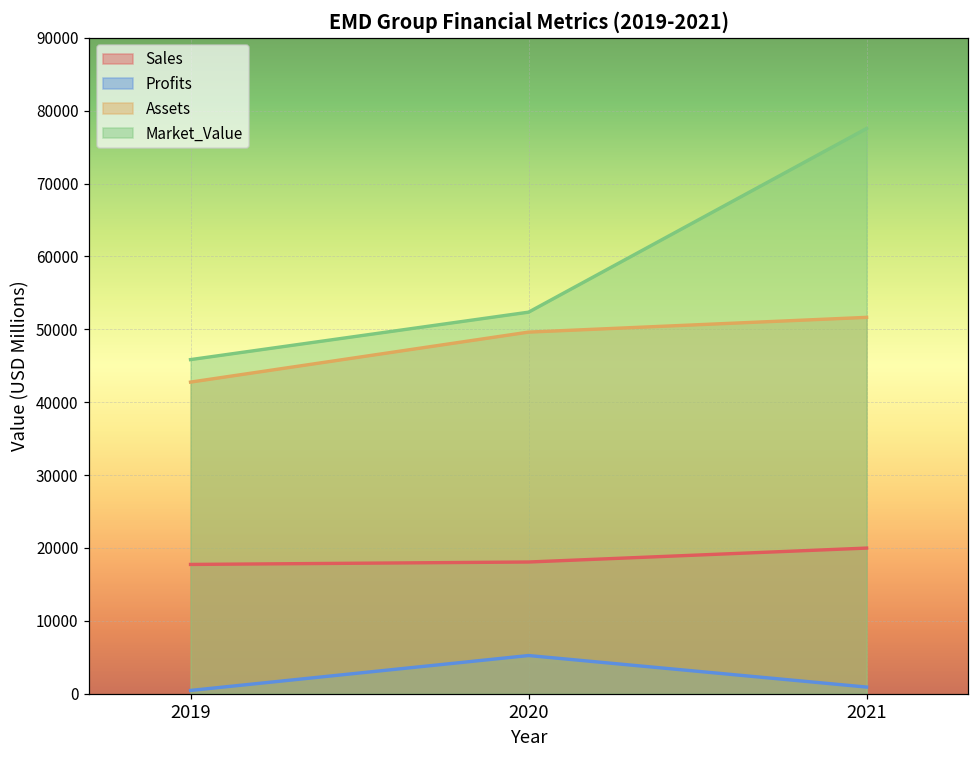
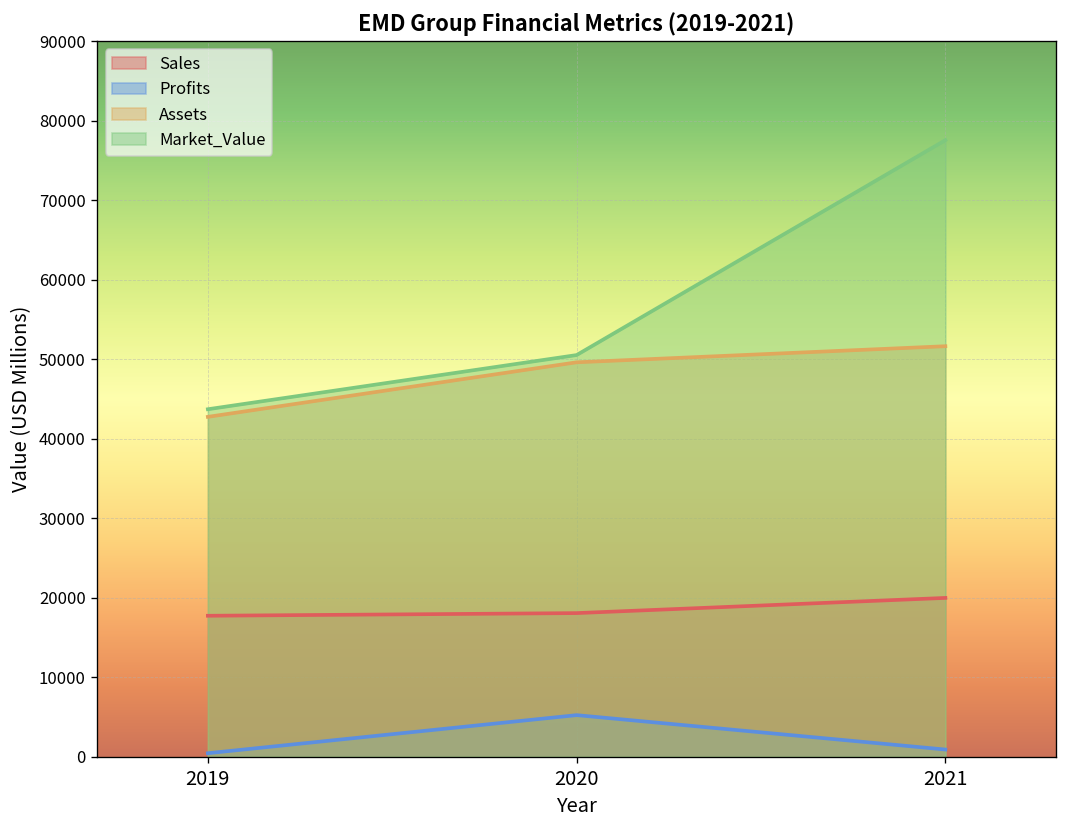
  {
    "Profits": {
      "2019": 0,
      "2020": 5000,
      "2021": 1000
    },
    "Market_Value": {
-     "2019": 46000,
-     "2020": 52000,
+     "2019": 44000,
+     "2020": 51000,
      "2021": 78000
    }
  }
